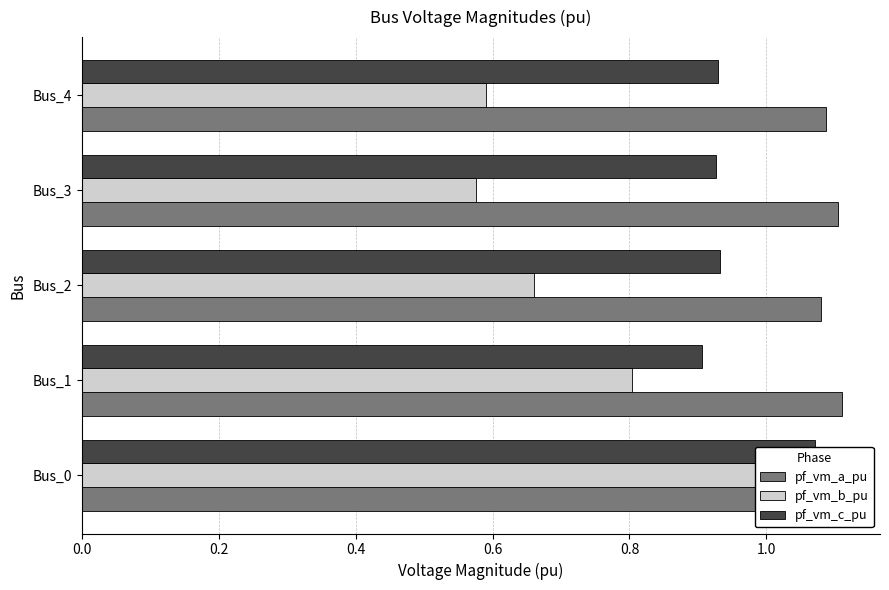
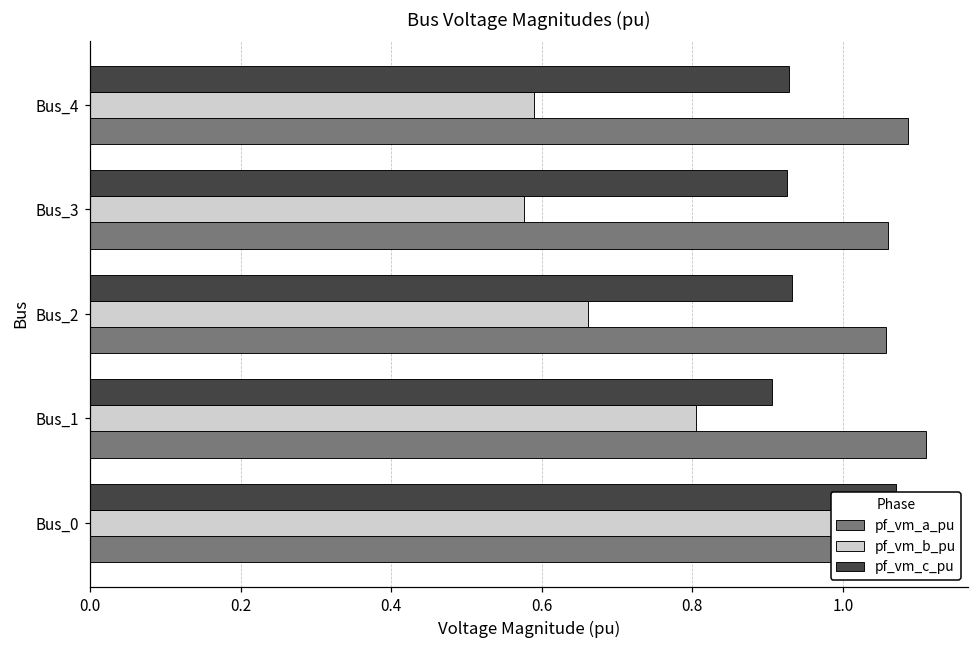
  {
    "pf_vm_a_pu": {
      "Bus_4": 1.09,
-     "Bus_3": 1.11,
-     "Bus_2": 1.08,
+     "Bus_3": 1.06,
+     "Bus_2": 1.06,
      "Bus_1": 1.11
    },
    "pf_vm_b_pu": {
      "Bus_4": 0.59,
      "Bus_3": 0.58,
      "Bus_2": 0.66,
      "Bus_1": 0.80
    },
    "pf_vm_c_pu": {
      "Bus_4": 0.93,
      "Bus_3": 0.93,
      "Bus_2": 0.93,
      "Bus_1": 0.91
    }
  }
